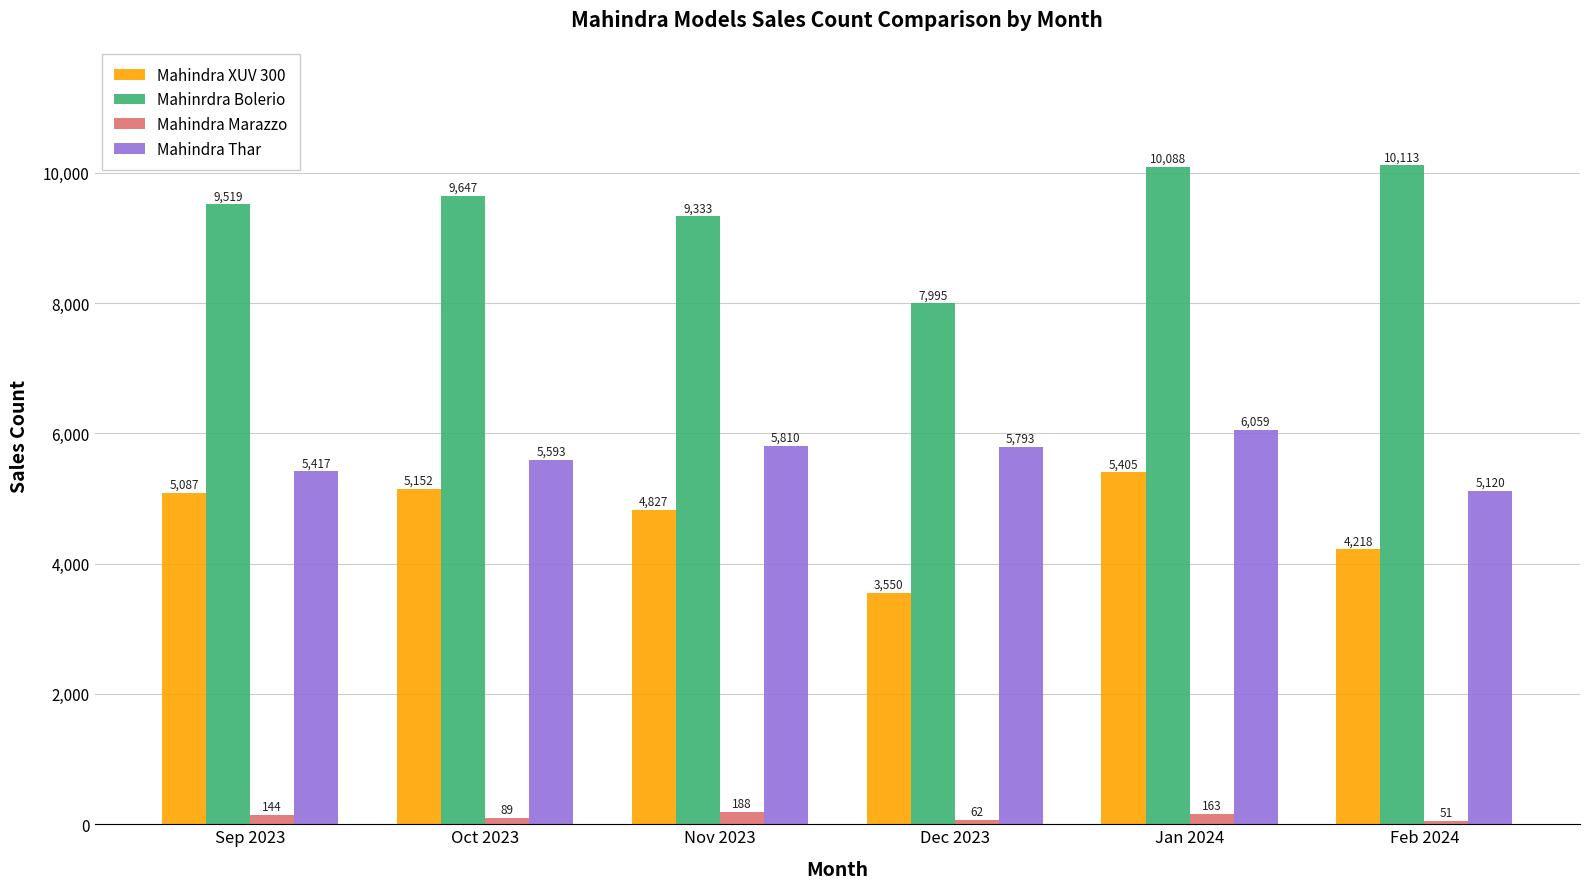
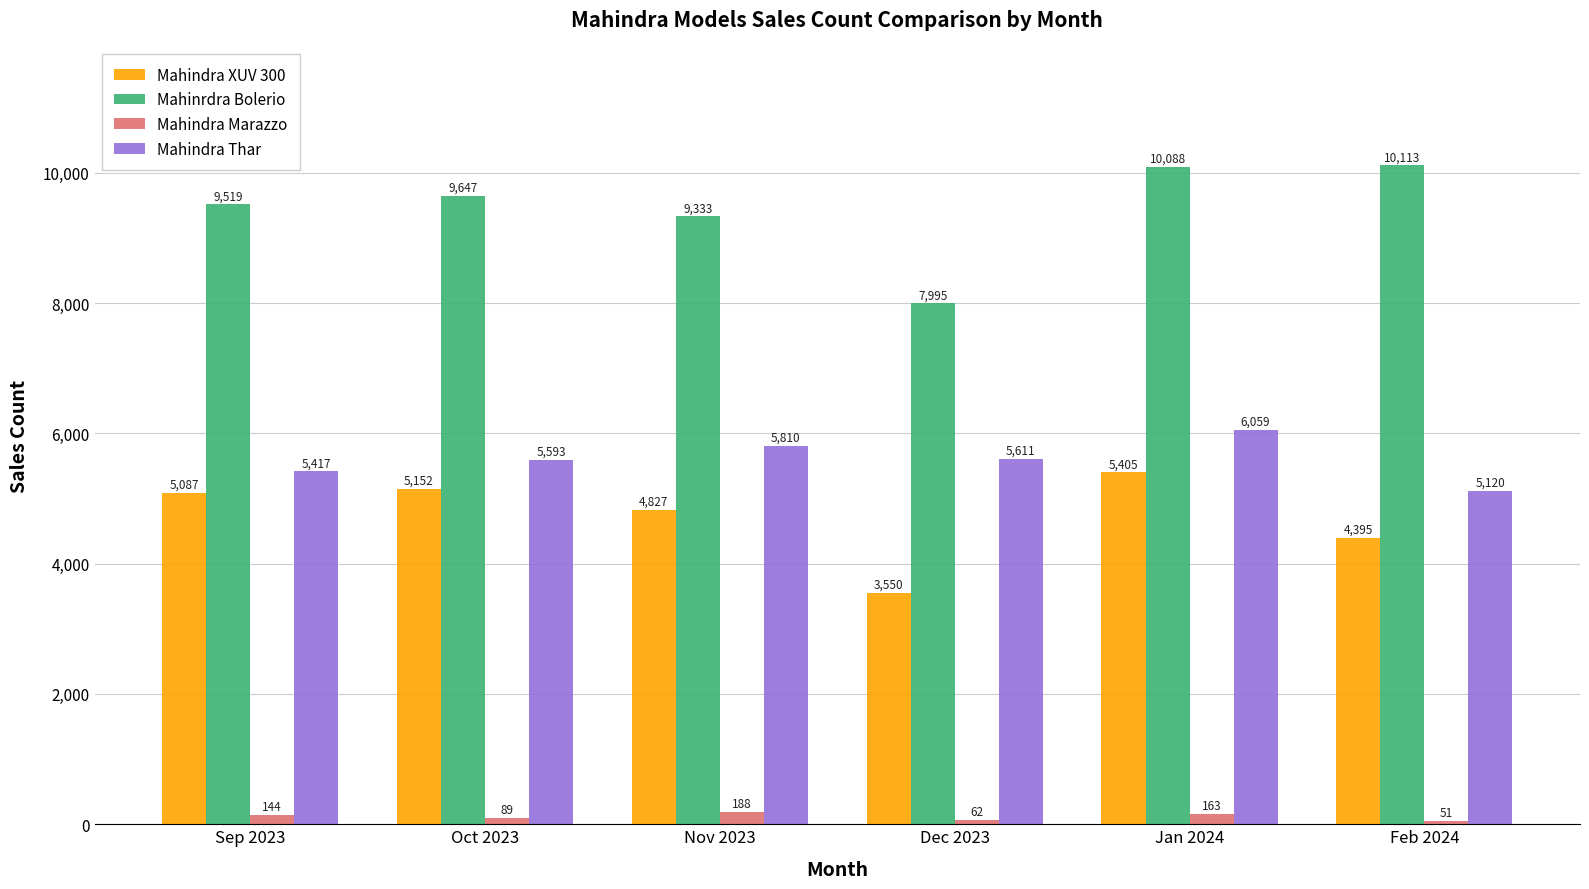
  {
    "Mahindra XUV 300": {
      "Sep 2023": "5,087",
      "Oct 2023": "5,152",
      "Nov 2023": "4,827",
      "Dec 2023": "3,550",
      "Jan 2024": "5,405",
-     "Feb 2024": "4,218"
+     "Feb 2024": "4,395"
    },
    "Mahinrdra Bolerio": {
      "Sep 2023": "9,519",
      "Oct 2023": "9,647",
      "Nov 2023": "9,333",
      "Dec 2023": "7,995",
      "Jan 2024": "10,088",
      "Feb 2024": "10,113"
    },
    "Mahindra Marazzo": {
      "Sep 2023": "144",
      "Oct 2023": "89",
      "Nov 2023": "188",
      "Dec 2023": "62",
      "Jan 2024": "163",
      "Feb 2024": "51"
    },
    "Mahindra Thar": {
      "Sep 2023": "5,417",
      "Oct 2023": "5,593",
      "Nov 2023": "5,810",
-     "Dec 2023": "5,793",
+     "Dec 2023": "5,611",
      "Jan 2024": "6,059",
      "Feb 2024": "5,120"
    }
  }
